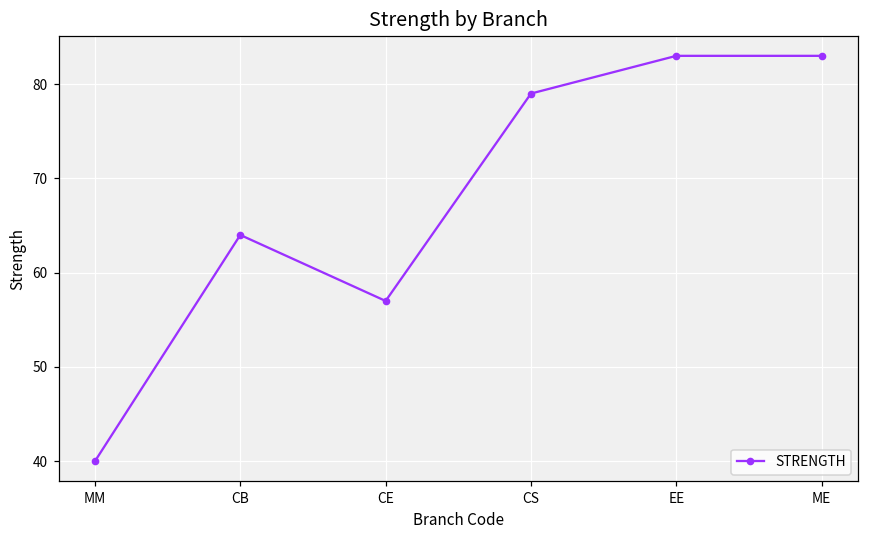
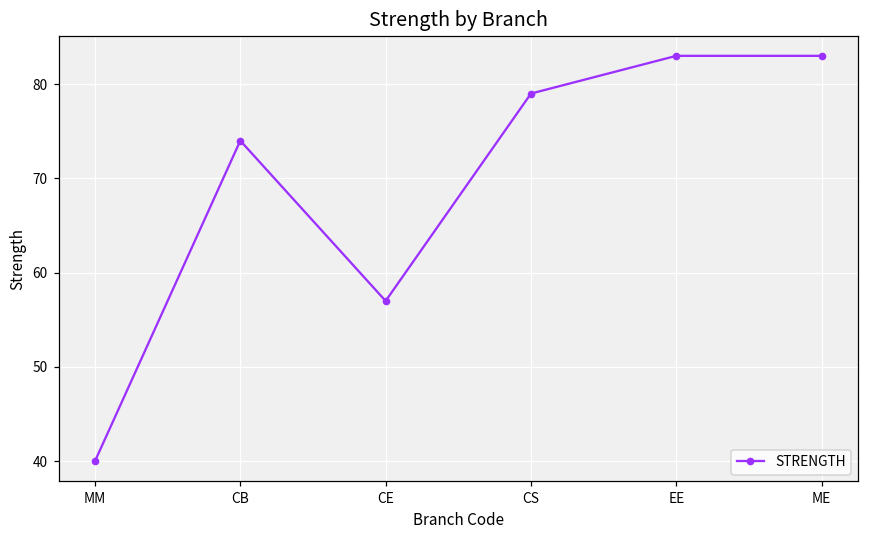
  {
    "MM": 40,
-   "CB": 64,
+   "CB": 74,
    "CE": 57,
    "CS": 79,
    "EE": 83,
    "ME": 83
  }
